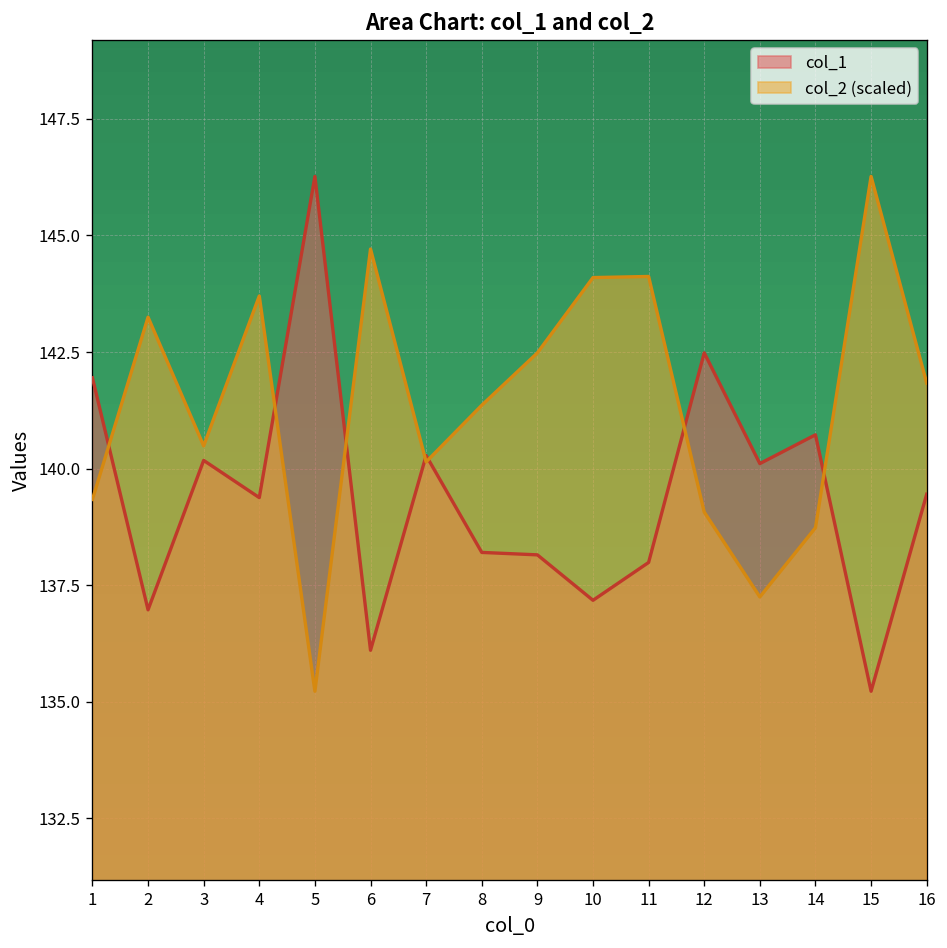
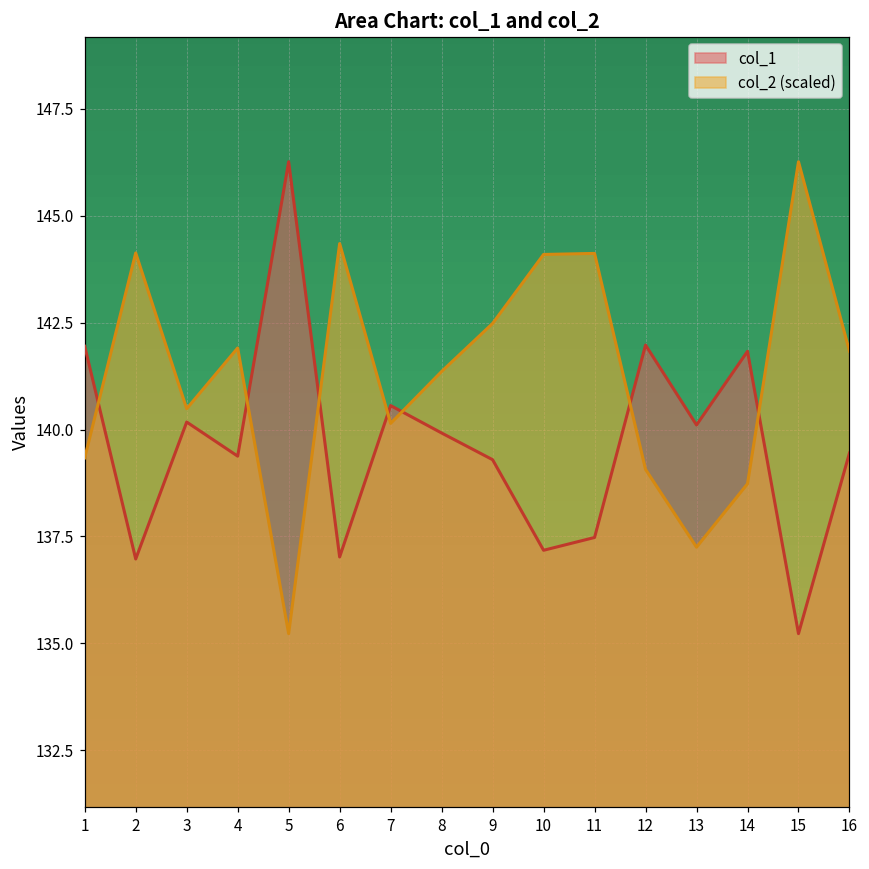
  {
    "col_1": {
      "1": 141.9,
      "2": 137.0,
      "3": 140.2,
      "4": 139.4,
      "5": 146.3,
-     "6": 136.1,
-     "7": 140.3,
-     "8": 138.2,
-     "9": 138.2,
+     "6": 137.0,
+     "7": 140.6,
+     "8": 139.9,
+     "9": 139.3,
      "10": 137.2,
-     "11": 138.0,
-     "12": 142.5,
+     "11": 137.5,
+     "12": 142.0,
      "13": 140.1,
-     "14": 140.7,
+     "14": 141.8,
      "15": 135.2,
      "16": 139.5
    },
    "col_2 (scaled)": {
      "1": 139.3,
-     "2": 143.2,
+     "2": 144.1,
      "3": 140.5,
-     "4": 143.7,
+     "4": 141.9,
      "5": 135.2,
-     "6": 144.7,
+     "6": 144.4,
      "7": 140.1,
      "8": 141.4,
      "9": 142.5,
      "10": 144.1,
      "11": 144.1,
      "12": 139.1,
      "13": 137.2,
      "14": 138.7,
      "15": 146.3,
      "16": 141.8
    }
  }
